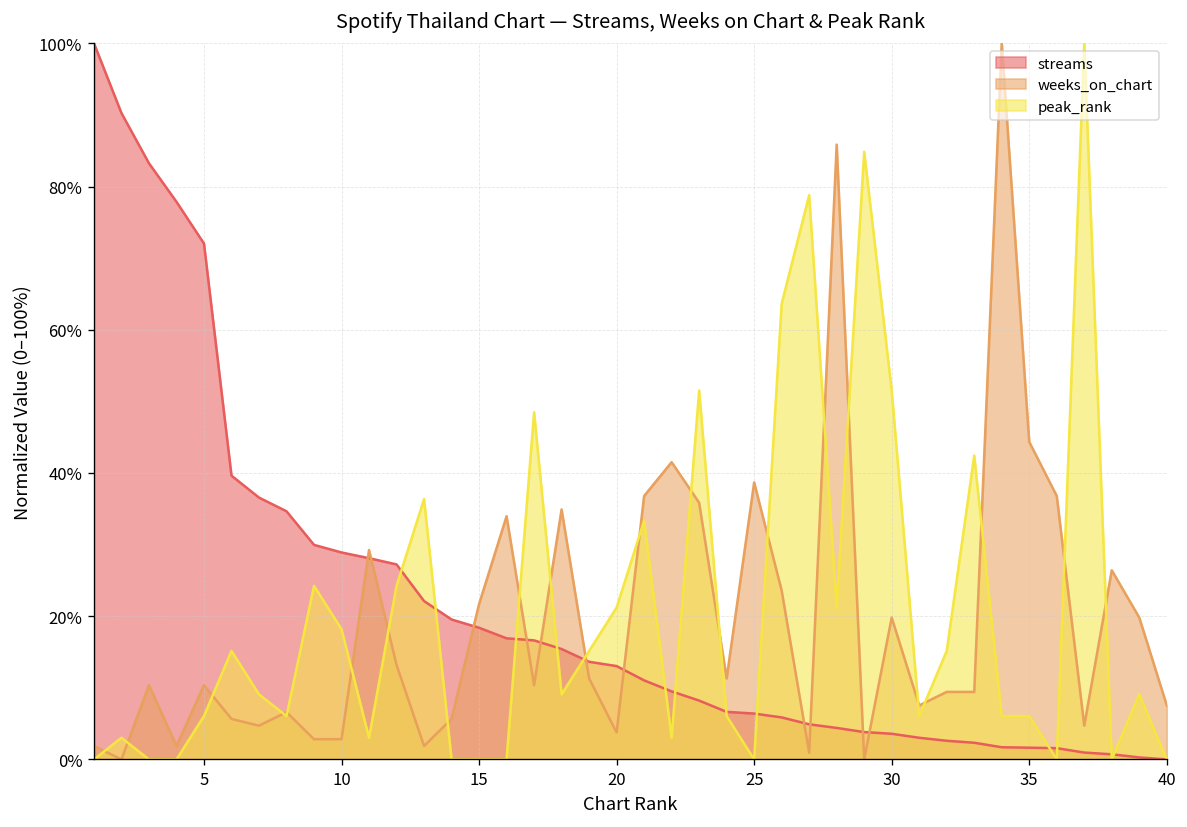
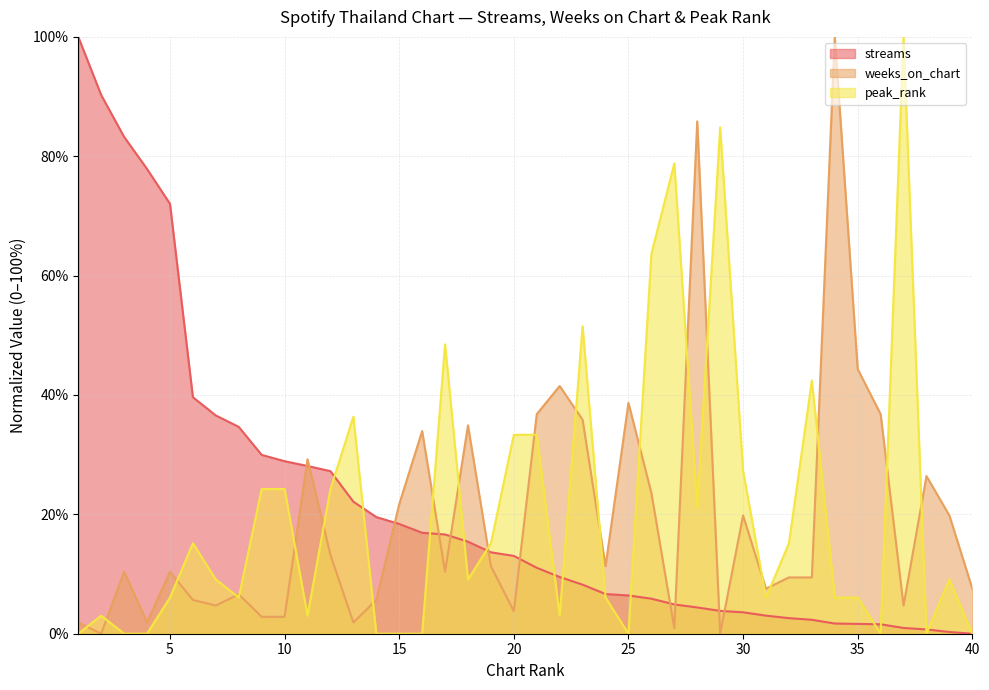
  {
    "peak_rank": {
      "5": "6%",
-     "10": "18%",
+     "10": "24%",
      "15": "0%",
-     "20": "21%",
+     "20": "33%",
      "25": "0%",
-     "30": "52%",
+     "30": "27%",
      "35": "6%"
    }
  }
